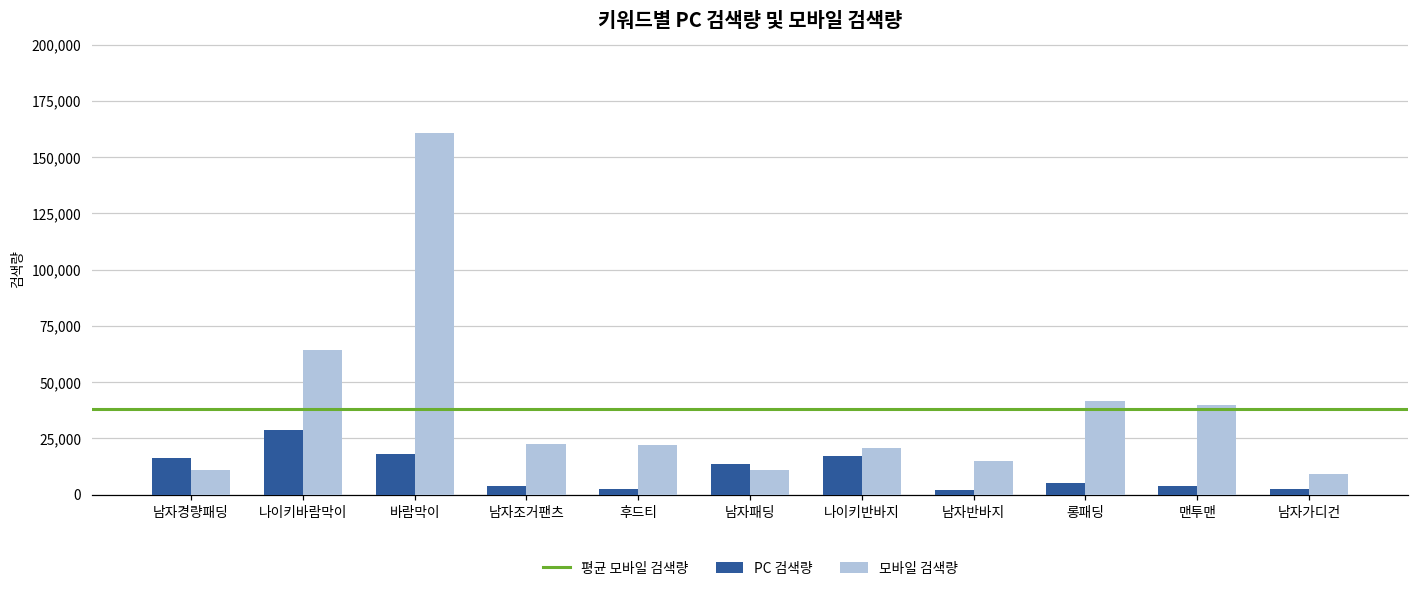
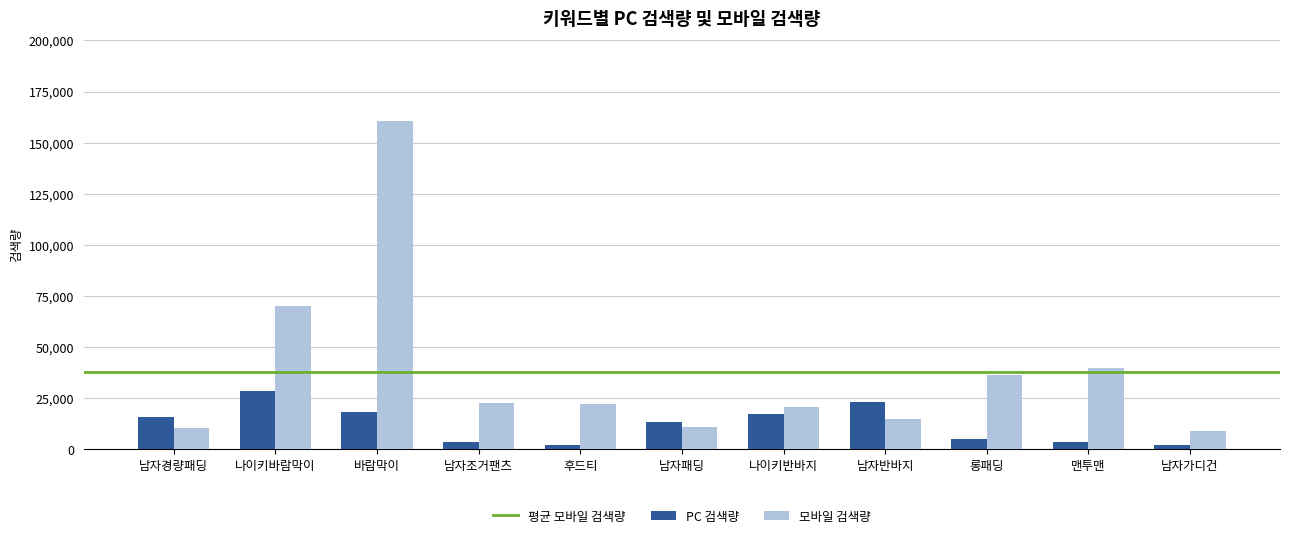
  {
    "PC 검색량": {
      "남자경량패딩": "16,000",
      "나이키바람막이": "29,000",
      "바람막이": "18,000",
      "남자조거팬츠": "4,000",
      "후드티": "2,000",
      "남자패딩": "13,000",
      "나이키반바지": "17,000",
-     "남자반바지": "2,000",
+     "남자반바지": "23,000",
      "롱패딩": "5,000",
      "맨투맨": "4,000",
      "남자가디건": "2,000"
    },
    "모바일 검색량": {
      "남자경량패딩": "11,000",
-     "나이키바람막이": "64,000",
+     "나이키바람막이": "70,000",
      "바람막이": "161,000",
      "남자조거팬츠": "23,000",
      "후드티": "22,000",
      "남자패딩": "11,000",
      "나이키반바지": "21,000",
      "남자반바지": "15,000",
-     "롱패딩": "42,000",
+     "롱패딩": "36,000",
      "맨투맨": "40,000",
      "남자가디건": "9,000"
    }
  }
